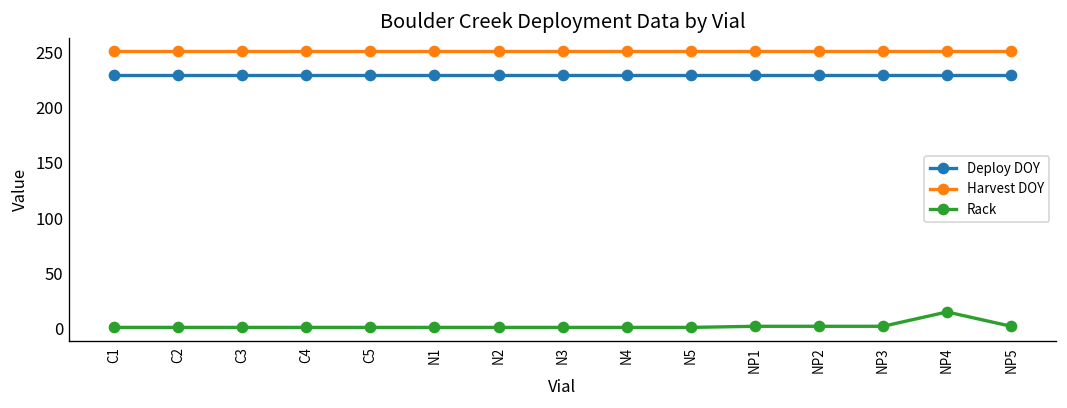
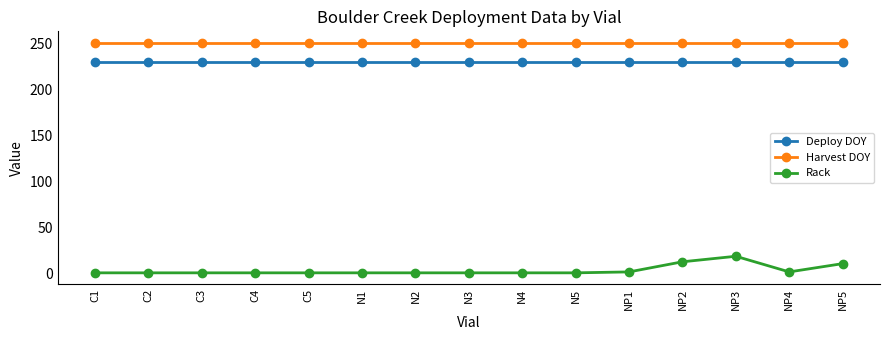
  {
    "Deploy DOY": {
      "C1": 230,
      "C2": 230,
      "C3": 230,
      "C4": 230,
      "C5": 230,
      "N1": 230,
      "N2": 230,
      "N3": 230,
      "N4": 230,
      "N5": 230,
      "NP1": 230,
      "NP2": 230,
      "NP3": 230,
      "NP4": 230,
      "NP5": 230
    },
    "Harvest DOY": {
      "C1": 250,
      "C2": 250,
      "C3": 250,
      "C4": 250,
      "C5": 250,
      "N1": 250,
      "N2": 250,
      "N3": 250,
      "N4": 250,
      "N5": 250,
      "NP1": 250,
      "NP2": 250,
      "NP3": 250,
      "NP4": 250,
      "NP5": 250
    },
    "Rack": {
      "C1": 0,
      "C2": 0,
      "C3": 0,
      "C4": 0,
      "C5": 0,
      "N1": 0,
      "N2": 0,
      "N3": 0,
      "N4": 0,
      "N5": 0,
      "NP1": 0,
-     "NP2": 0,
-     "NP3": 0,
-     "NP4": 20,
-     "NP5": 0
+     "NP2": 10,
+     "NP3": 20,
+     "NP4": 0,
+     "NP5": 10
    }
  }
